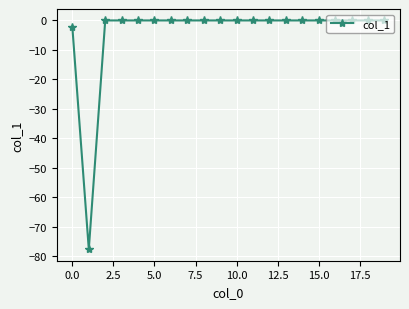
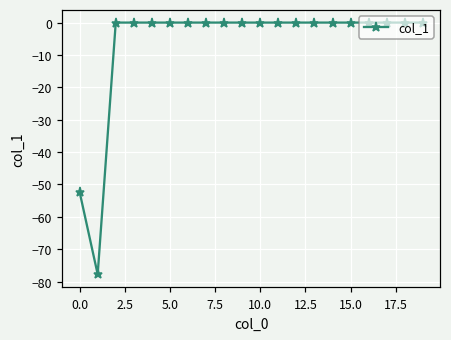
  {
-   "0.0": -2,
+   "0.0": -52,
    "5.0": 0,
    "10.0": 0,
    "15.0": 0
  }
